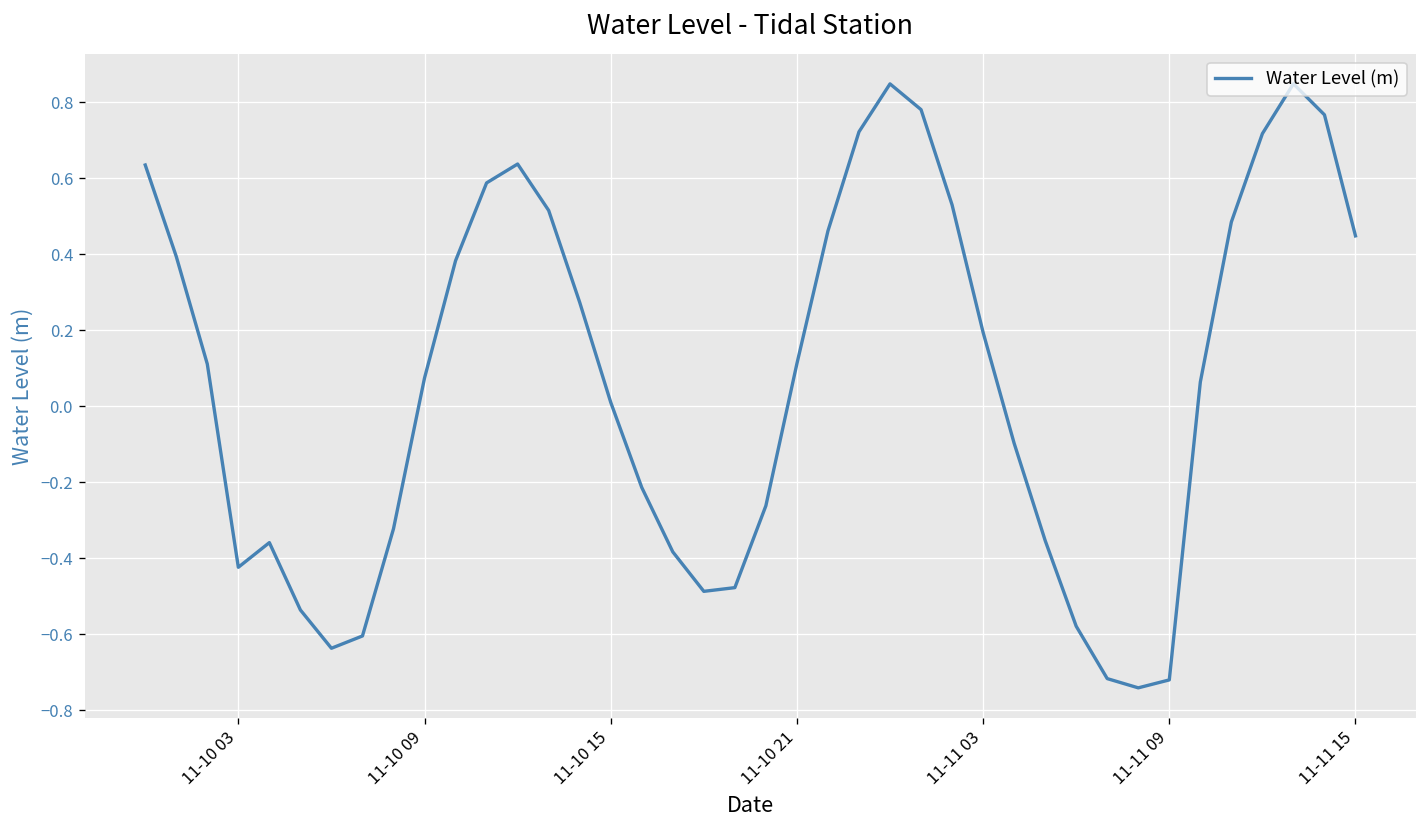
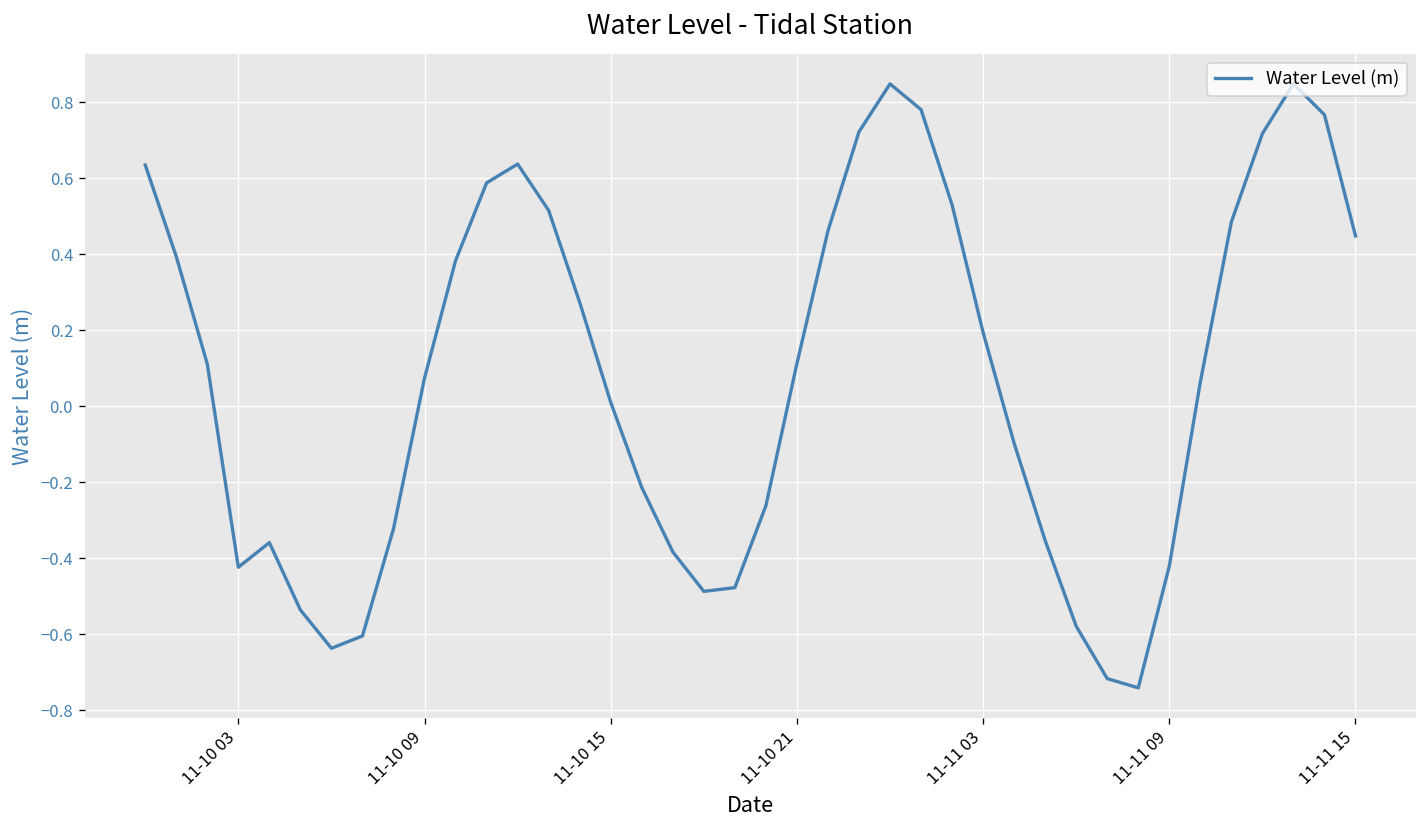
  {
    "11-10 03": -0.42,
    "11-10 09": 0.07,
    "11-10 15": 0.01,
    "11-10 21": 0.11,
    "11-11 03": 0.19,
-   "11-11 09": -0.72,
+   "11-11 09": -0.42,
    "11-11 15": 0.45
  }
